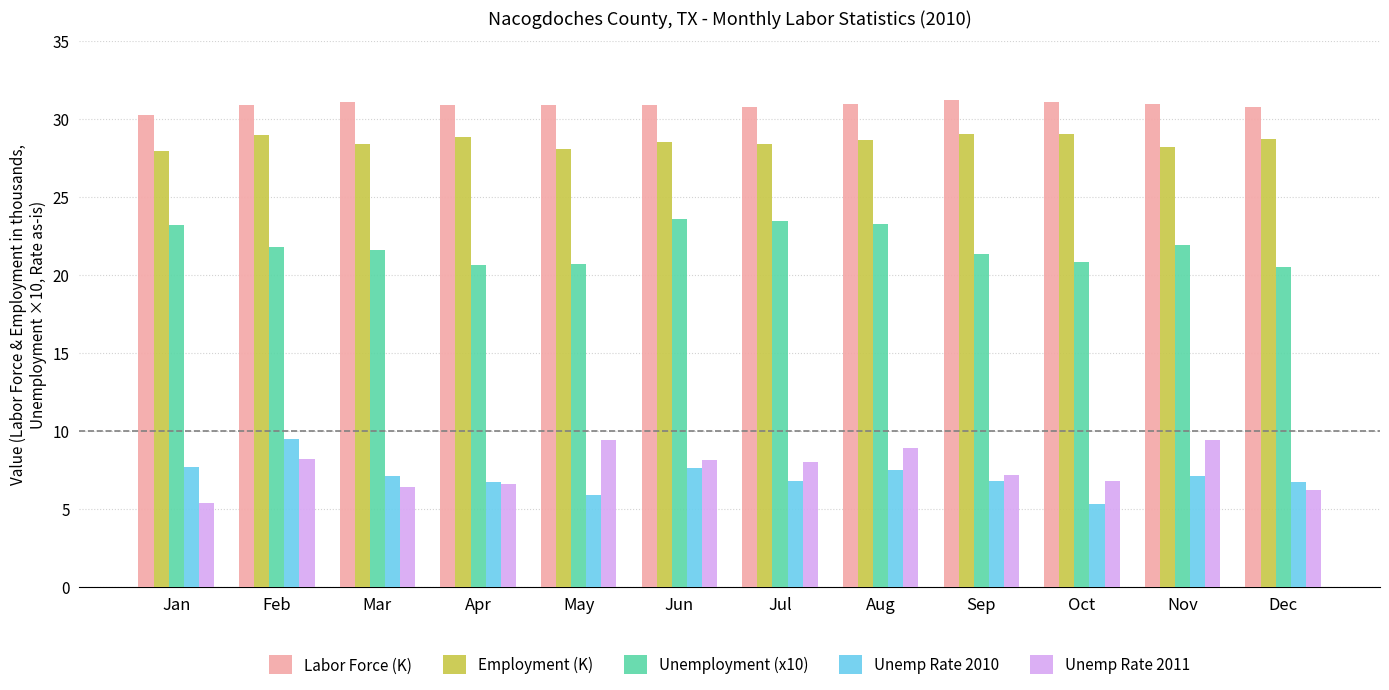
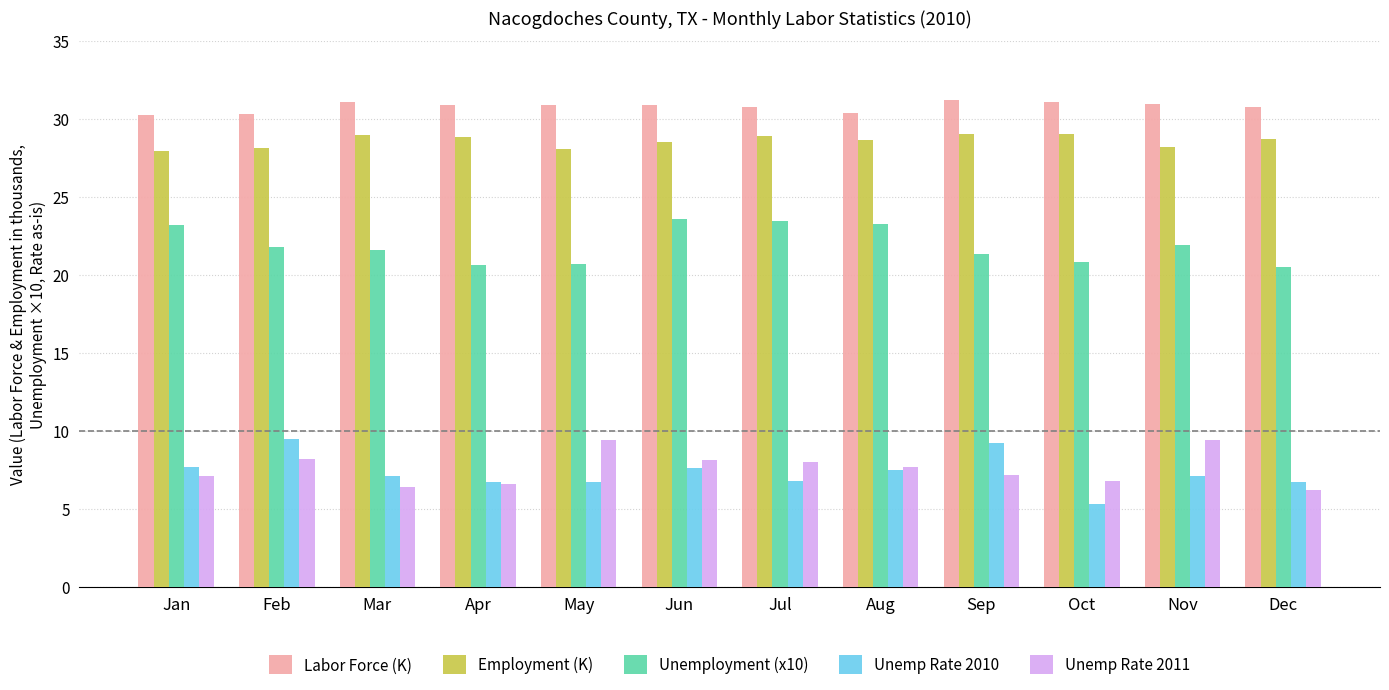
  {
    "Labor Force (K)": {
      "Jan": 30.2,
-     "Feb": 30.9,
+     "Feb": 30.3,
      "Mar": 31.1,
      "Apr": 30.9,
      "May": 30.9,
      "Jun": 30.9,
      "Jul": 30.7,
-     "Aug": 30.9,
+     "Aug": 30.4,
      "Sep": 31.2,
      "Oct": 31.1,
      "Nov": 30.9,
      "Dec": 30.8
    },
    "Employment (K)": {
      "Jan": 27.9,
-     "Feb": 29.0,
-     "Mar": 28.4,
+     "Feb": 28.1,
+     "Mar": 29.0,
      "Apr": 28.8,
      "May": 28.0,
      "Jun": 28.5,
-     "Jul": 28.4,
+     "Jul": 28.9,
      "Aug": 28.6,
      "Sep": 29.0,
      "Oct": 29.0,
      "Nov": 28.2,
      "Dec": 28.7
    },
    "Unemployment (x10)": {
      "Jan": 23.2,
      "Feb": 21.8,
      "Mar": 21.6,
      "Apr": 20.6,
      "May": 20.7,
      "Jun": 23.5,
      "Jul": 23.5,
      "Aug": 23.3,
      "Sep": 21.3,
      "Oct": 20.8,
      "Nov": 21.9,
      "Dec": 20.5
    },
    "Unemp Rate 2010": {
      "Jan": 7.7,
      "Feb": 9.5,
      "Mar": 7.1,
      "Apr": 6.7,
-     "May": 5.9,
+     "May": 6.7,
      "Jun": 7.6,
      "Jul": 6.8,
      "Aug": 7.5,
-     "Sep": 6.8,
+     "Sep": 9.2,
      "Oct": 5.3,
      "Nov": 7.1,
      "Dec": 6.7
    },
    "Unemp Rate 2011": {
-     "Jan": 5.4,
+     "Jan": 7.1,
      "Feb": 8.2,
      "Mar": 6.4,
      "Apr": 6.6,
      "May": 9.4,
      "Jun": 8.1,
      "Jul": 8.0,
-     "Aug": 8.9,
+     "Aug": 7.7,
      "Sep": 7.2,
      "Oct": 6.8,
      "Nov": 9.4,
      "Dec": 6.2
    }
  }
